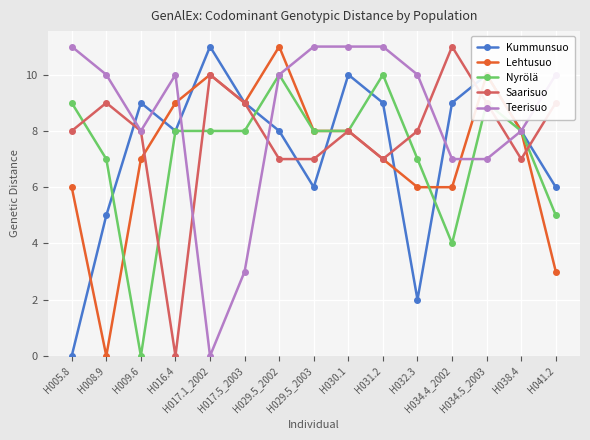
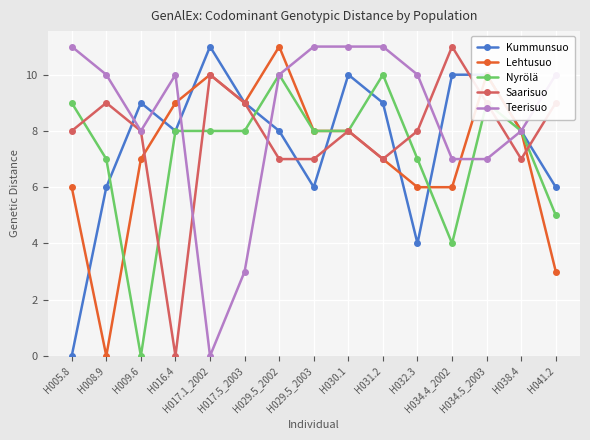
  {
    "Kummunsuo": {
      "H005.8": 0,
-     "H008.9": 5,
+     "H008.9": 6,
      "H009.6": 9,
      "H017.1_2002": 11,
      "H029.5_2002": 8,
      "H029.5_2003": 6,
      "H030.1": 10,
      "H031.2": 9,
-     "H032.3": 2,
-     "H034.4_2002": 9,
+     "H032.3": 4,
+     "H034.4_2002": 10,
      "H041.2": 6
    },
    "Nyrölä": {
      "H005.8": 9,
      "H008.9": 7,
      "H009.6": 0,
      "H017.1_2002": 8,
      "H017.5_2003": 8,
      "H031.2": 10,
      "H032.3": 7,
      "H034.4_2002": 4,
      "H041.2": 5
    },
    "Teerisuo": {
      "H005.8": 11,
      "H008.9": 10,
      "H016.4": 10,
      "H017.1_2002": 0,
      "H017.5_2003": 3,
      "H029.5_2003": 11,
      "H030.1": 11,
      "H031.2": 11,
      "H032.3": 10,
      "H034.4_2002": 7,
      "H034.5_2003": 7
    }
  }
